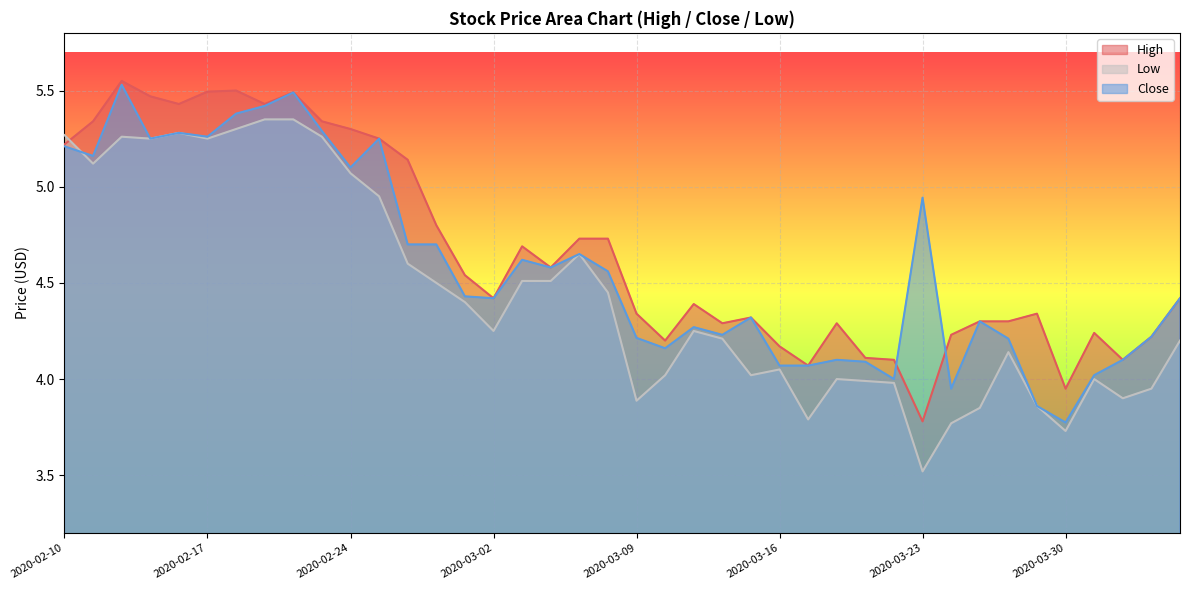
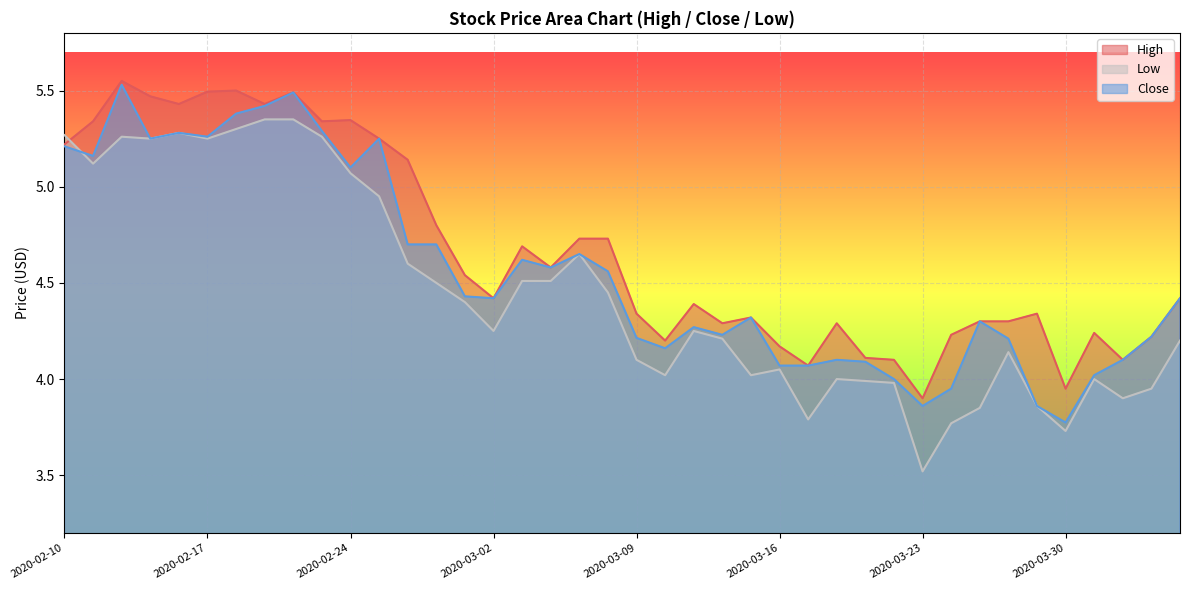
  {
    "High": {
      "2020-02-17": 5.49,
-     "2020-02-24": 5.30,
+     "2020-02-24": 5.35,
      "2020-03-09": 4.34,
      "2020-03-16": 4.17,
-     "2020-03-23": 3.78,
+     "2020-03-23": 3.90,
      "2020-03-30": 3.95
    },
    "Low": {
      "2020-02-10": 5.27,
      "2020-02-24": 5.07,
      "2020-03-02": 4.25,
-     "2020-03-09": 3.89,
+     "2020-03-09": 4.10,
      "2020-03-16": 4.05,
      "2020-03-23": 3.52,
      "2020-03-30": 3.73
    },
    "Close": {
      "2020-02-24": 5.10,
      "2020-03-09": 4.21,
      "2020-03-16": 4.07,
-     "2020-03-23": 4.94,
+     "2020-03-23": 3.86,
      "2020-03-30": 3.77
    }
  }
